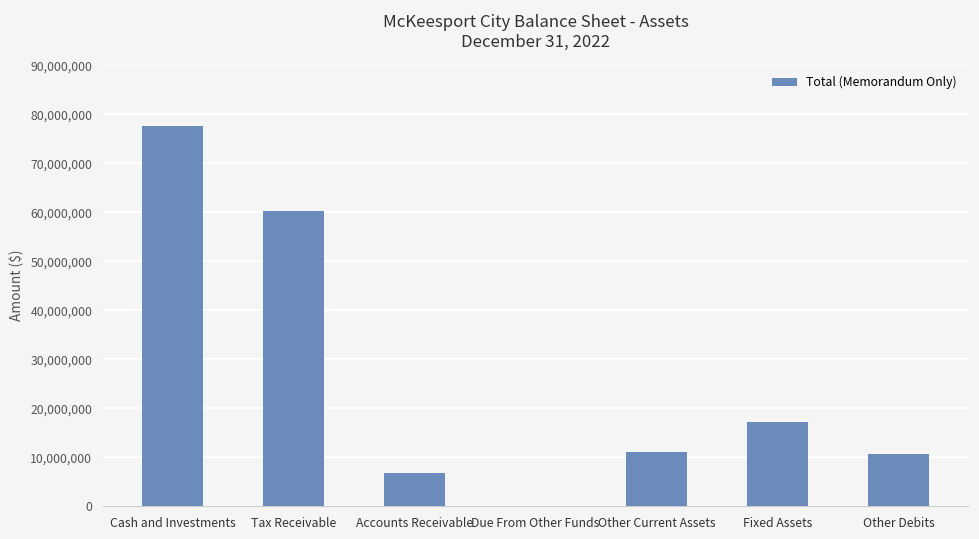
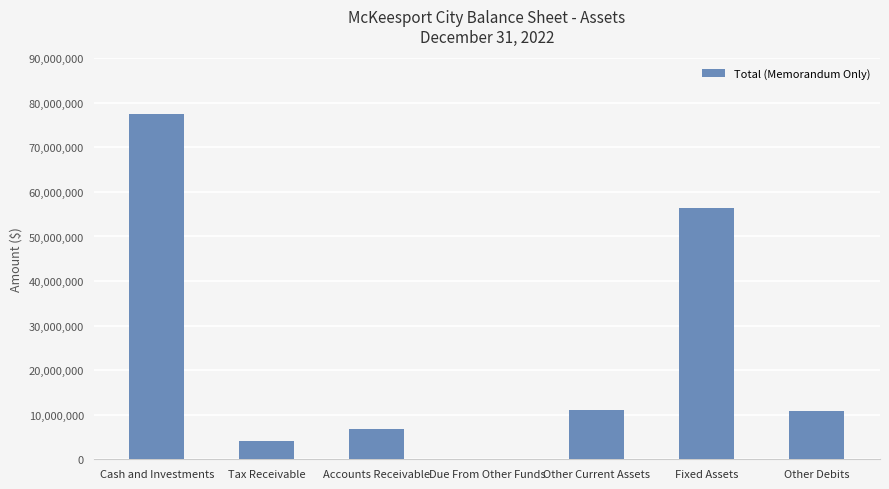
  {
    "Cash and Investments": "78,000,000",
-   "Tax Receivable": "60,000,000",
+   "Tax Receivable": "4,000,000",
    "Accounts Receivable": "7,000,000",
    "Due From Other Funds": "0",
    "Other Current Assets": "11,000,000",
-   "Fixed Assets": "17,000,000",
+   "Fixed Assets": "56,000,000",
    "Other Debits": "11,000,000"
  }
